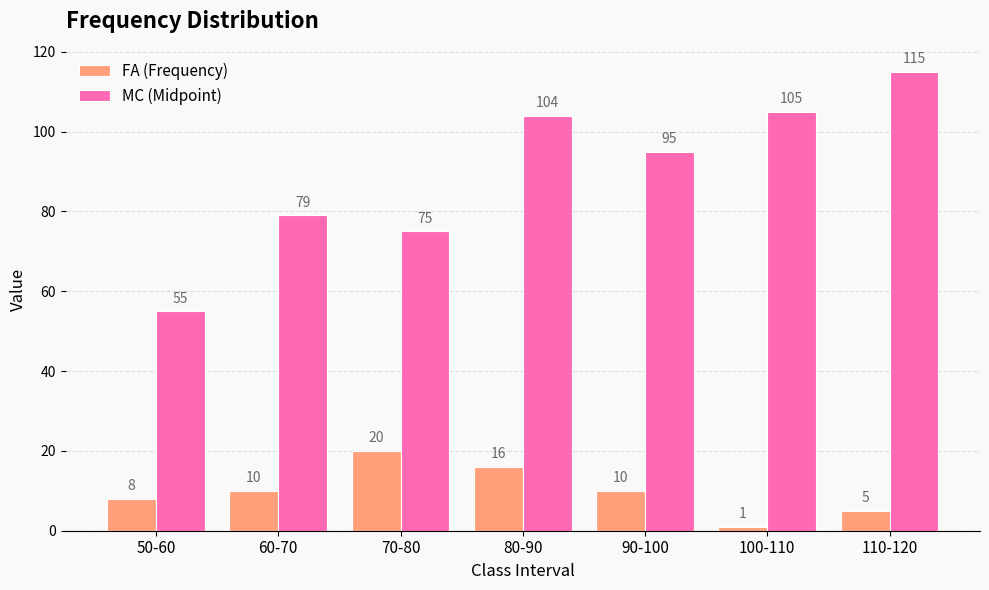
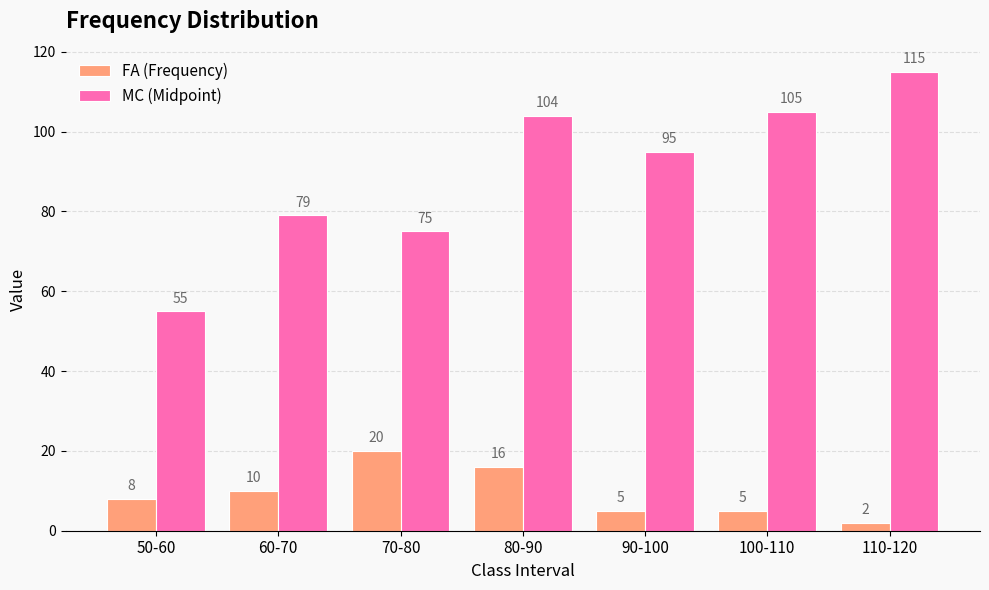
  {
    "FA (Frequency)": {
      "50-60": 8,
      "60-70": 10,
      "70-80": 20,
      "80-90": 16,
-     "90-100": 10,
-     "100-110": 1,
-     "110-120": 5
+     "90-100": 5,
+     "100-110": 5,
+     "110-120": 2
    },
    "MC (Midpoint)": {
      "50-60": 55,
      "60-70": 79,
      "70-80": 75,
      "80-90": 104,
      "90-100": 95,
      "100-110": 105,
      "110-120": 115
    }
  }
